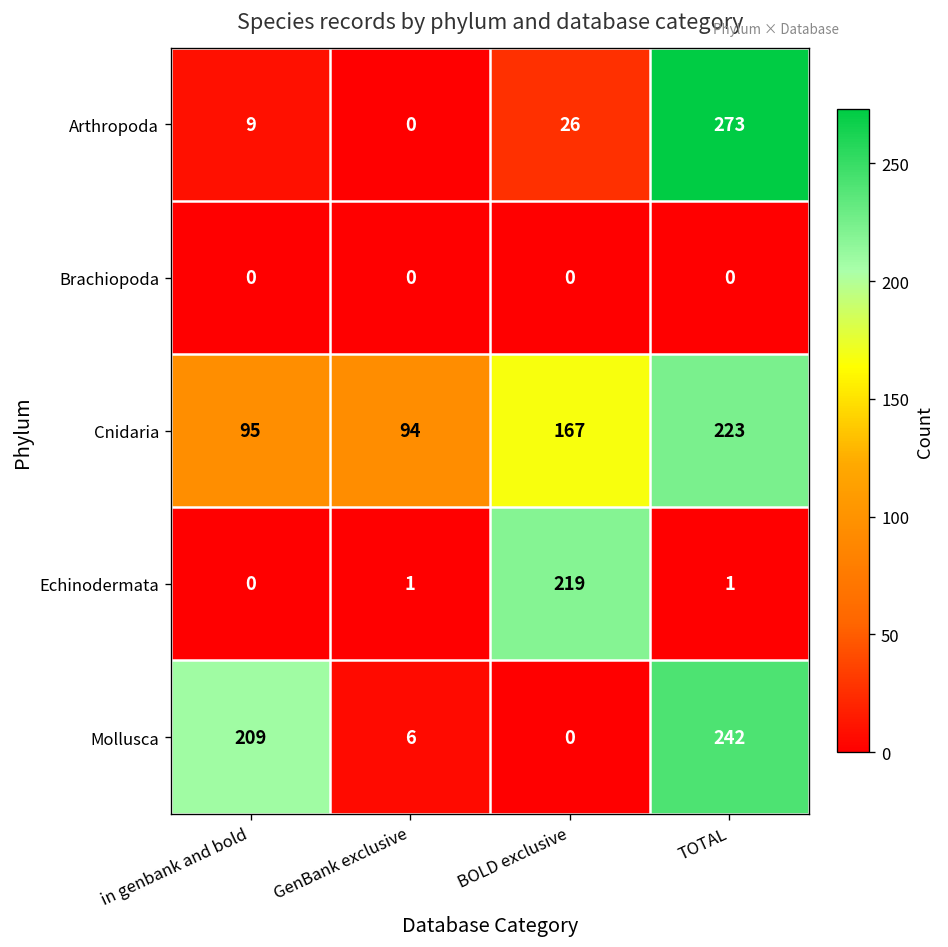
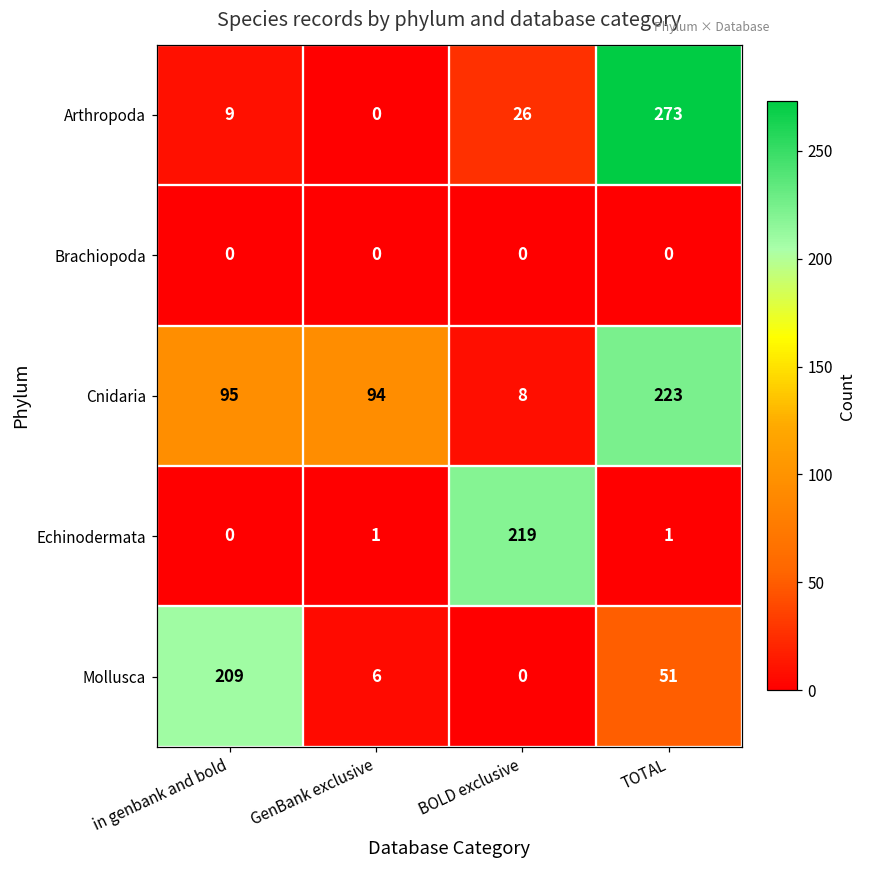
  {
    "Arthropoda": {
      "in genbank and bold": 9,
      "GenBank exclusive": 0,
      "BOLD exclusive": 26,
      "TOTAL": 273
    },
    "Brachiopoda": {
      "in genbank and bold": 0,
      "GenBank exclusive": 0,
      "BOLD exclusive": 0,
      "TOTAL": 0
    },
    "Cnidaria": {
      "in genbank and bold": 95,
      "GenBank exclusive": 94,
-     "BOLD exclusive": 167,
+     "BOLD exclusive": 8,
      "TOTAL": 223
    },
    "Echinodermata": {
      "in genbank and bold": 0,
      "GenBank exclusive": 1,
      "BOLD exclusive": 219,
      "TOTAL": 1
    },
    "Mollusca": {
      "in genbank and bold": 209,
      "GenBank exclusive": 6,
      "BOLD exclusive": 0,
-     "TOTAL": 242
+     "TOTAL": 51
    }
  }
